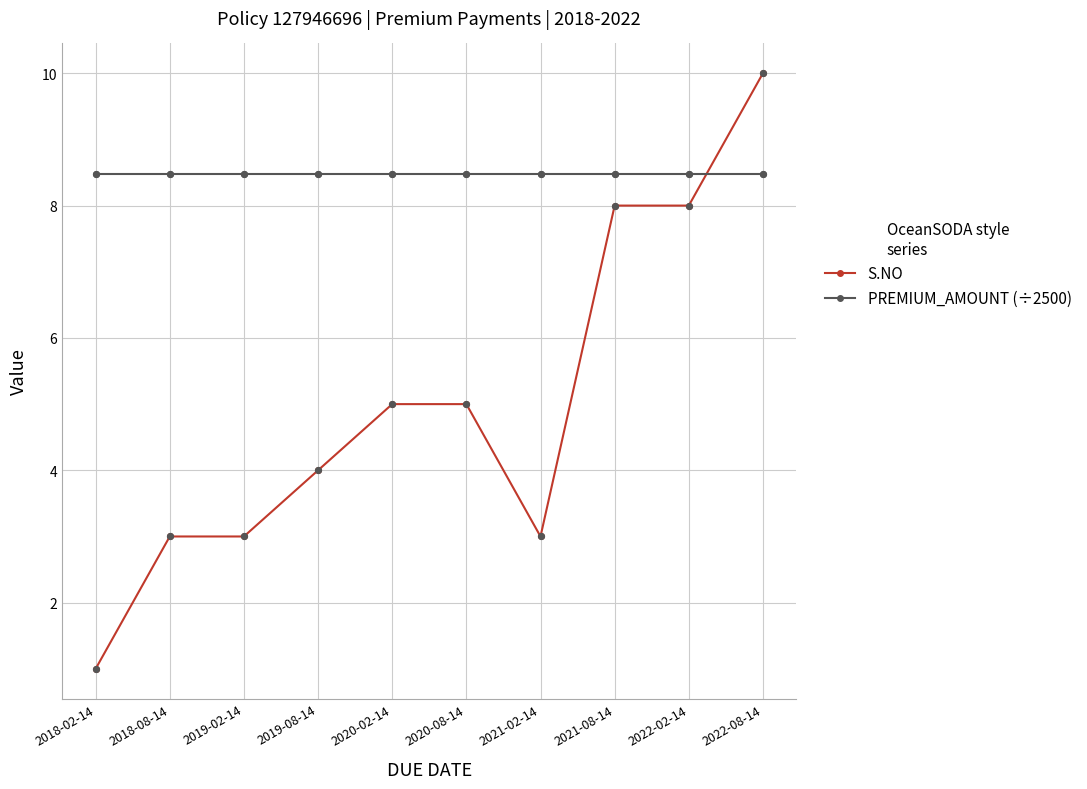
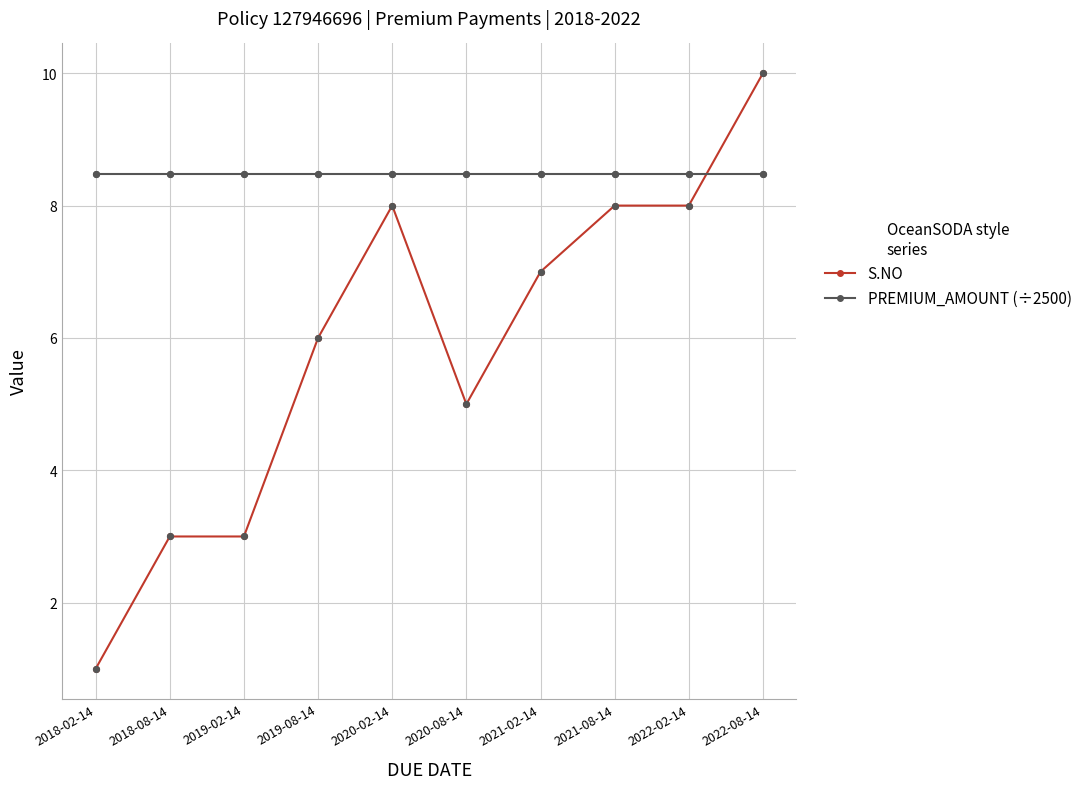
  {
    "S.NO": {
      "2018-02-14": 1,
      "2018-08-14": 3,
      "2019-02-14": 3,
-     "2019-08-14": 4,
-     "2020-02-14": 5,
+     "2019-08-14": 6,
+     "2020-02-14": 8,
      "2020-08-14": 5,
-     "2021-02-14": 3,
+     "2021-02-14": 7,
      "2021-08-14": 8,
      "2022-02-14": 8,
      "2022-08-14": 10
    },
    "PREMIUM_AMOUNT (÷2500)": {
      "2018-02-14": 8.5,
      "2018-08-14": 8.5,
      "2019-02-14": 8.5,
      "2019-08-14": 8.5,
      "2020-02-14": 8.5,
      "2020-08-14": 8.5,
      "2021-02-14": 8.5,
      "2021-08-14": 8.5,
      "2022-02-14": 8.5,
      "2022-08-14": 8.5
    }
  }
